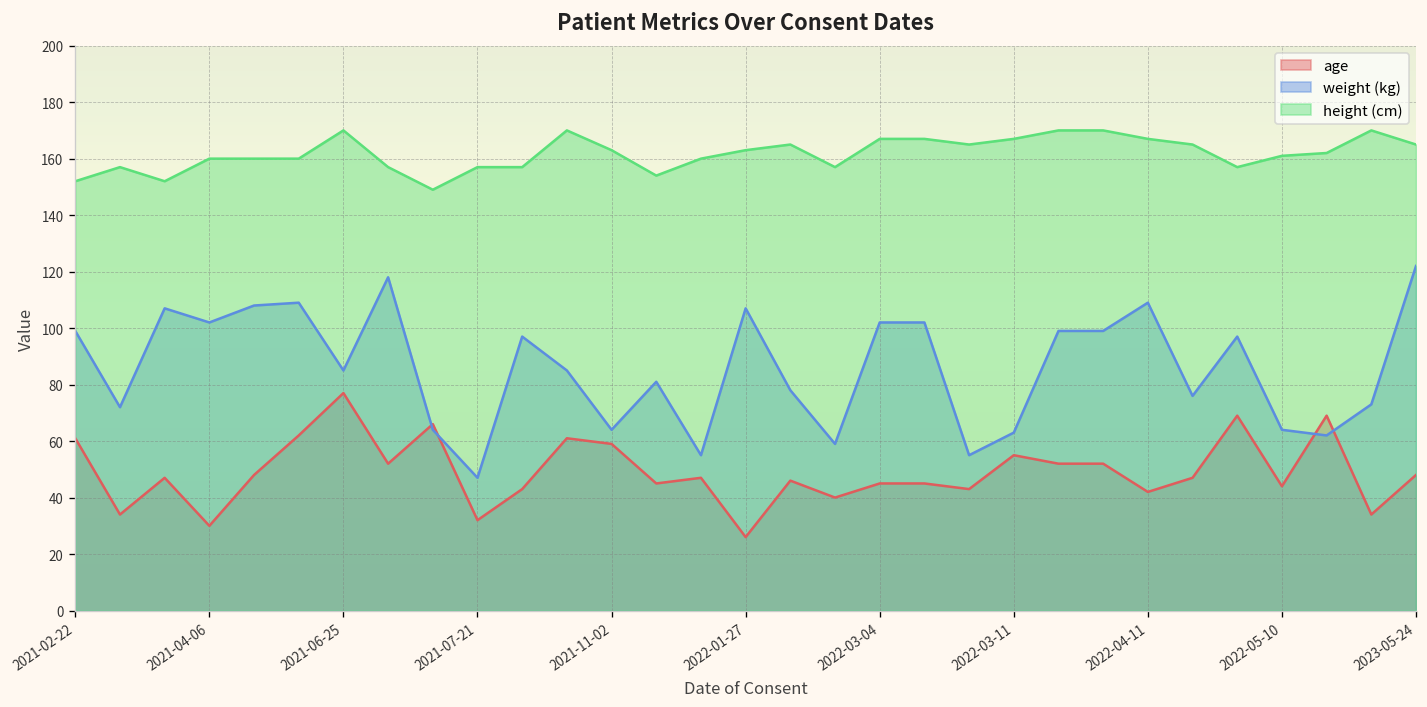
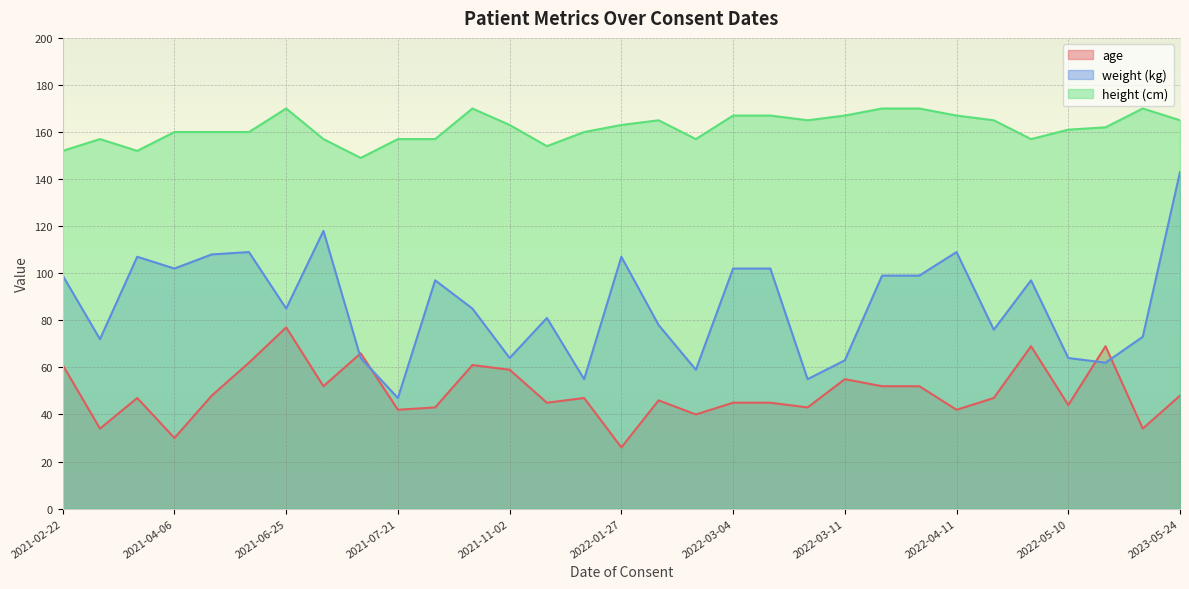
  {
    "age": {
-     "2021-07-21": 32,
+     "2021-07-21": 42,
      "2021-11-02": 59,
      "2022-01-27": 26,
      "2022-05-10": 44,
      "2023-05-24": 48
    },
    "weight (kg)": {
      "2021-07-21": 47,
      "2021-11-02": 64,
      "2022-01-27": 107,
      "2022-05-10": 64,
-     "2023-05-24": 122
+     "2023-05-24": 143
    },
    "height (cm)": {
      "2021-07-21": 157,
      "2021-11-02": 163,
      "2022-01-27": 163,
      "2022-05-10": 161,
      "2023-05-24": 165
    }
  }
